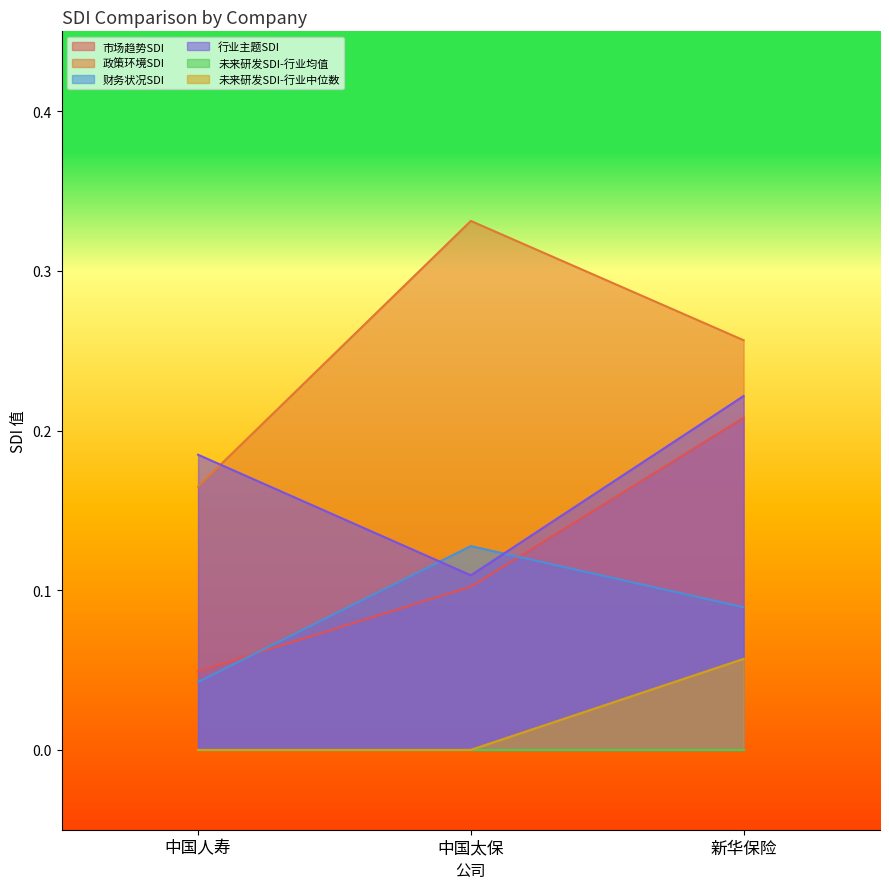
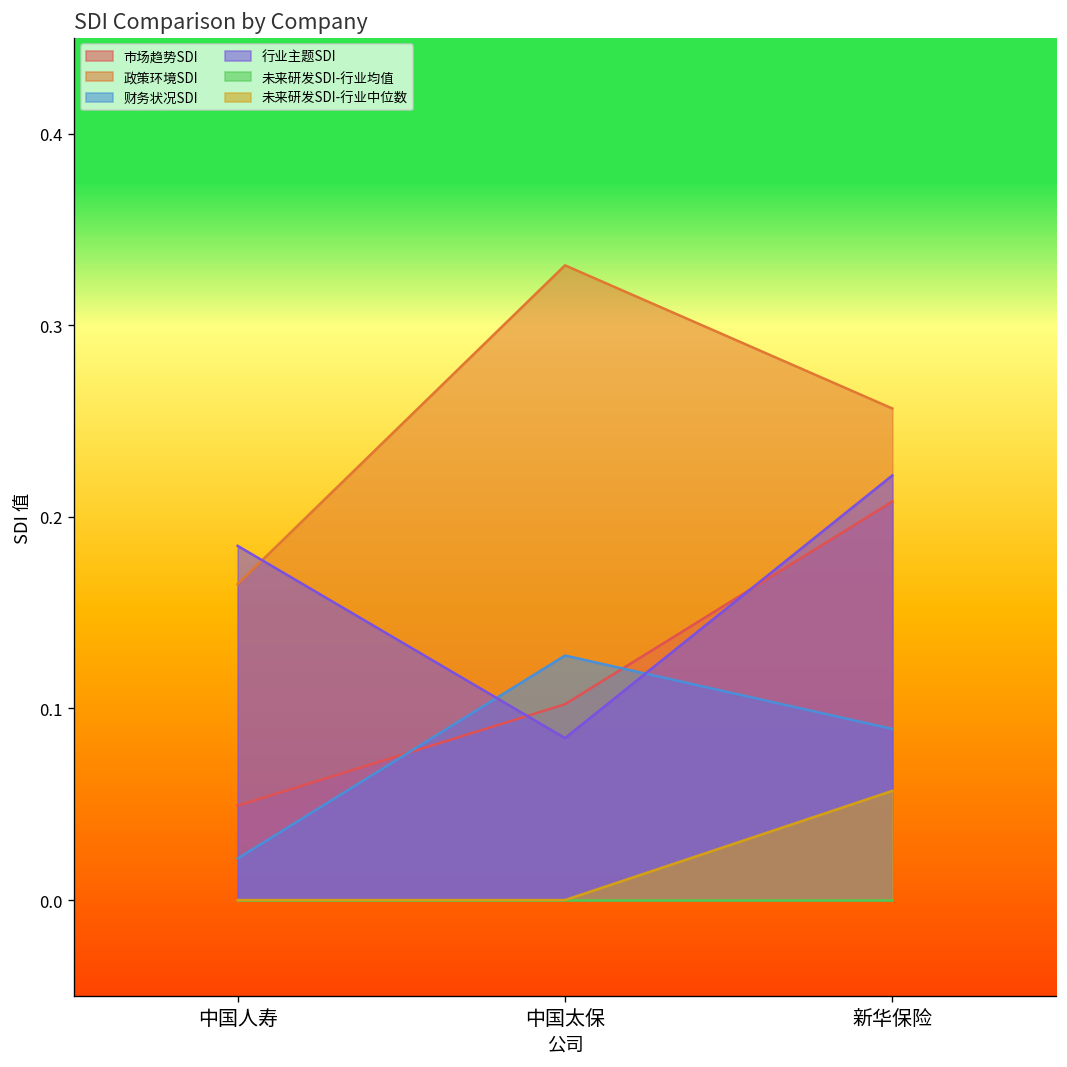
  {
    "财务状况SDI": {
-     "中国人寿": 0.042,
+     "中国人寿": 0.022,
      "中国太保": 0.128,
      "新华保险": 0.089
    },
    "行业主题SDI": {
      "中国人寿": 0.185,
-     "中国太保": 0.109,
+     "中国太保": 0.085,
      "新华保险": 0.222
    },
    "未来研发SDI-行业均值": {
      "新华保险": 0.000
    }
  }
